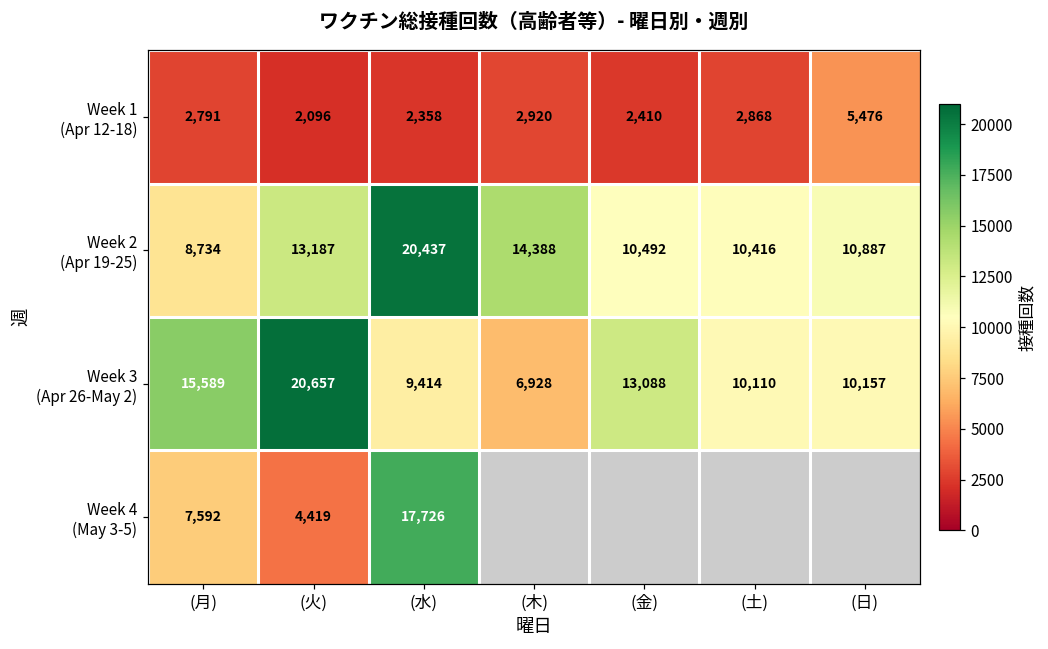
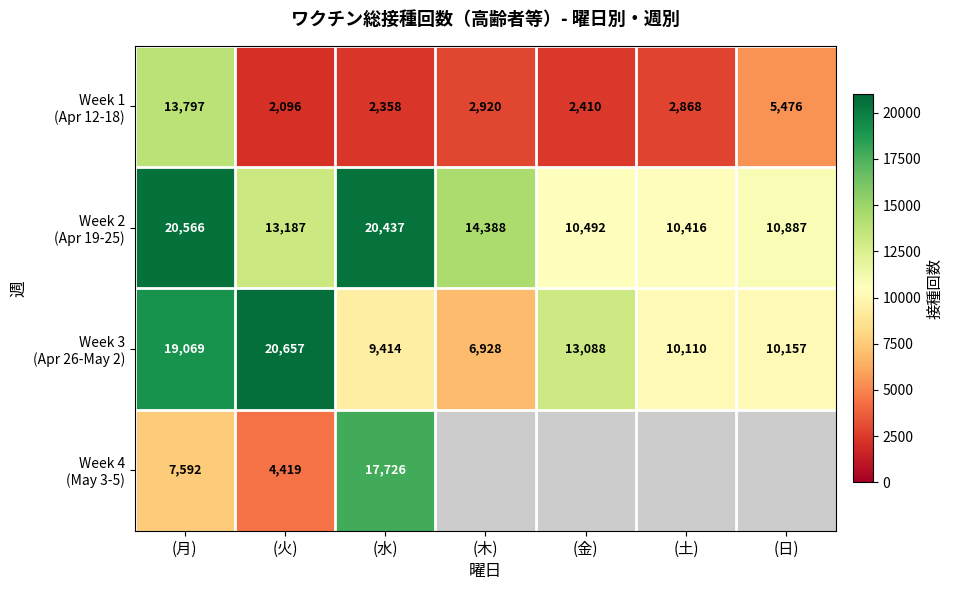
  {
    "Week 1 (Apr 12-18)": {
-     "(月)": "2,791",
+     "(月)": "13,797",
      "(火)": "2,096",
      "(水)": "2,358",
      "(木)": "2,920",
      "(金)": "2,410",
      "(土)": "2,868",
      "(日)": "5,476"
    },
    "Week 2 (Apr 19-25)": {
-     "(月)": "8,734",
+     "(月)": "20,566",
      "(火)": "13,187",
      "(水)": "20,437",
      "(木)": "14,388",
      "(金)": "10,492",
      "(土)": "10,416",
      "(日)": "10,887"
    },
    "Week 3 (Apr 26-May 2)": {
-     "(月)": "15,589",
+     "(月)": "19,069",
      "(火)": "20,657",
      "(水)": "9,414",
      "(木)": "6,928",
      "(金)": "13,088",
      "(土)": "10,110",
      "(日)": "10,157"
    },
    "Week 4 (May 3-5)": {
      "(月)": "7,592",
      "(火)": "4,419",
      "(水)": "17,726"
    }
  }
